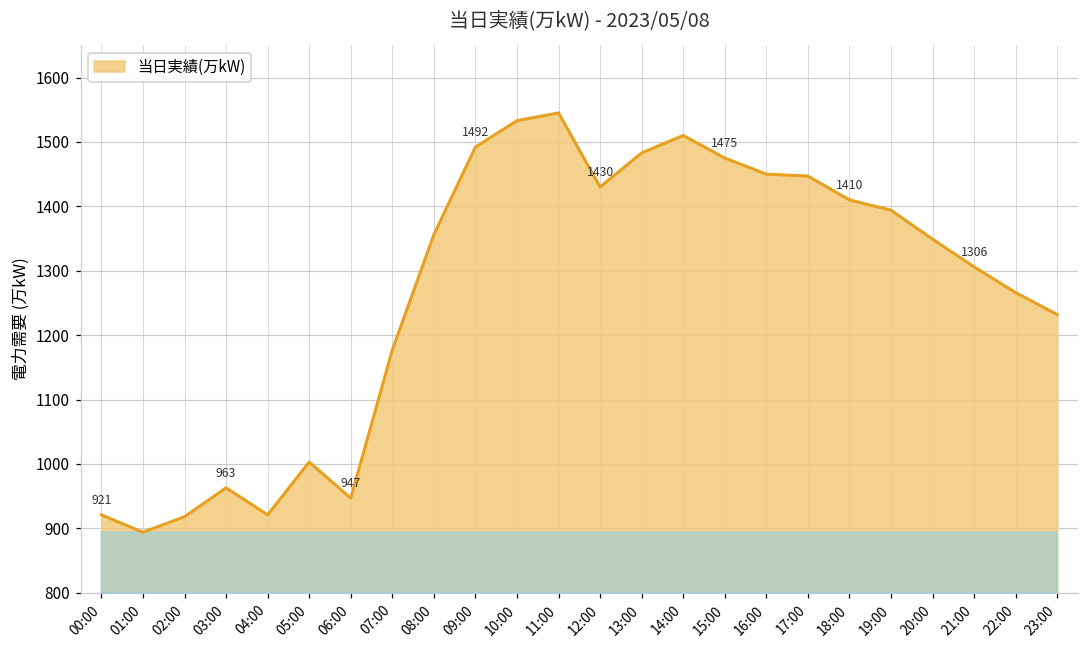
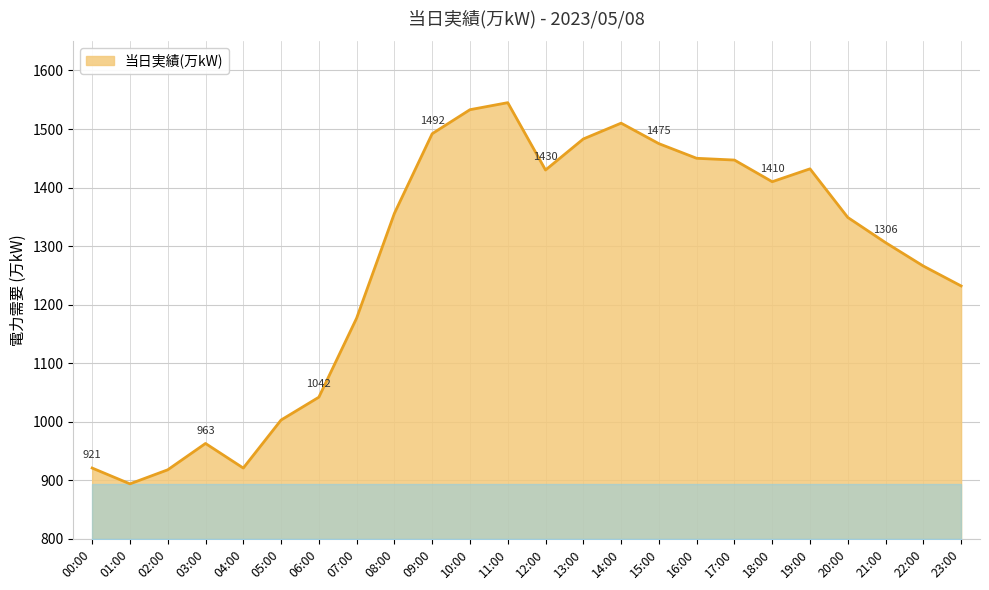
  {
    "当日実績(万kW)": {
      "00:00": 921,
      "03:00": 963,
-     "06:00": 947,
+     "06:00": 1042,
      "09:00": 1492,
      "12:00": 1430,
      "15:00": 1475,
      "18:00": 1410,
-     "19:00": 1390,
+     "19:00": 1430,
      "21:00": 1306
    }
  }
